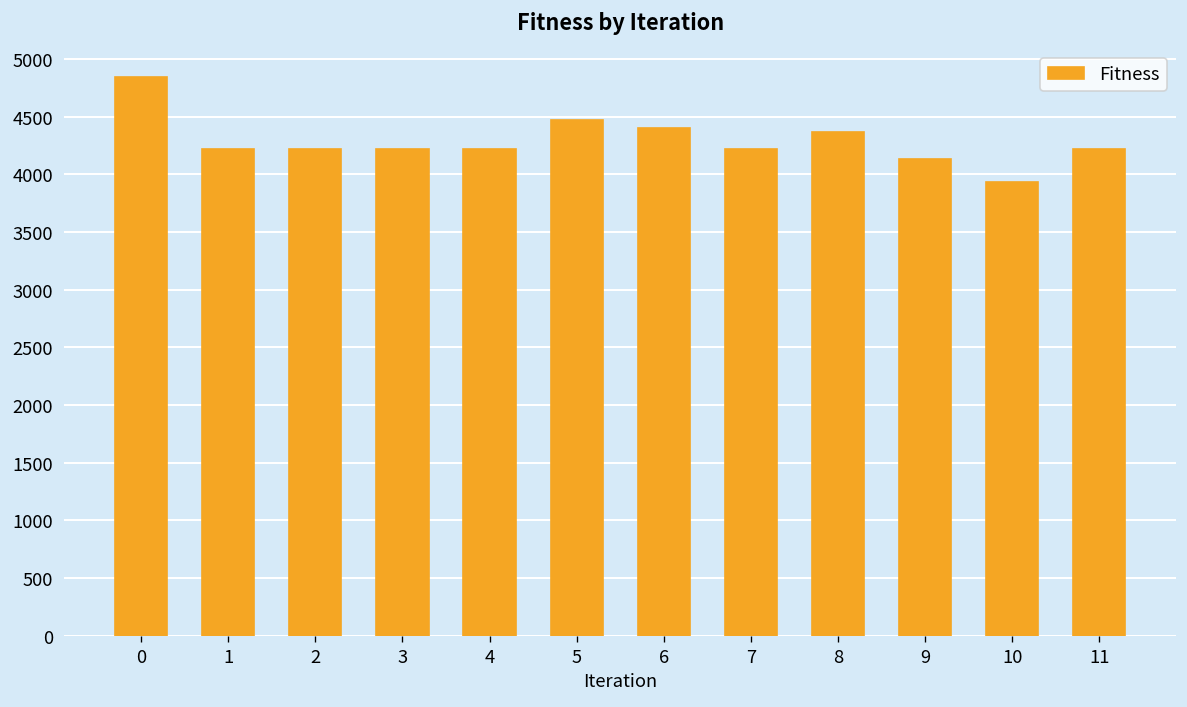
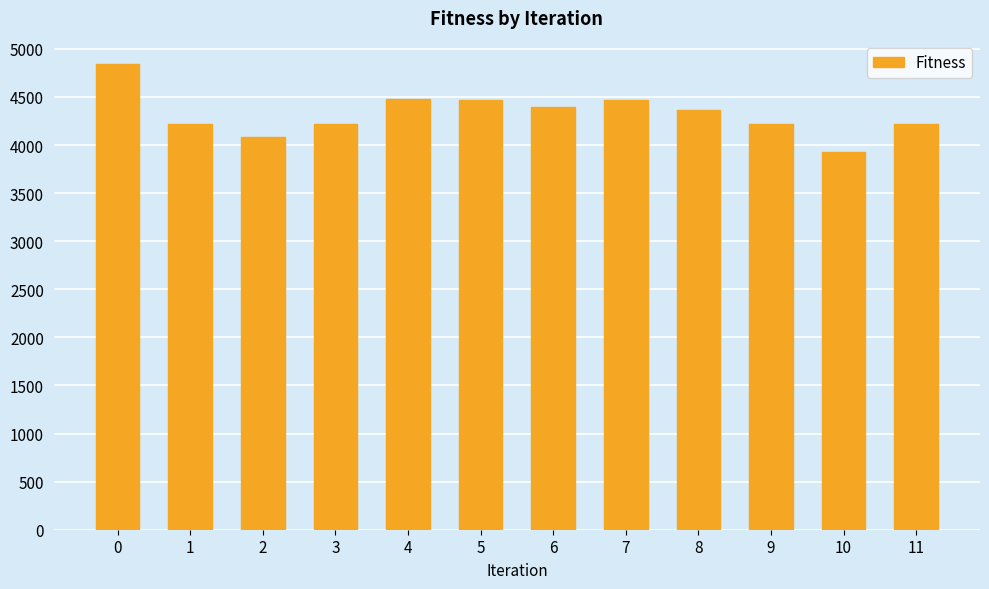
  {
    "0": 4800,
    "1": 4200,
-   "2": 4200,
+   "2": 4100,
    "3": 4200,
-   "4": 4200,
+   "4": 4500,
    "5": 4500,
    "6": 4400,
-   "7": 4200,
+   "7": 4500,
    "8": 4400,
-   "9": 4100,
+   "9": 4200,
    "10": 3900,
    "11": 4200
  }
